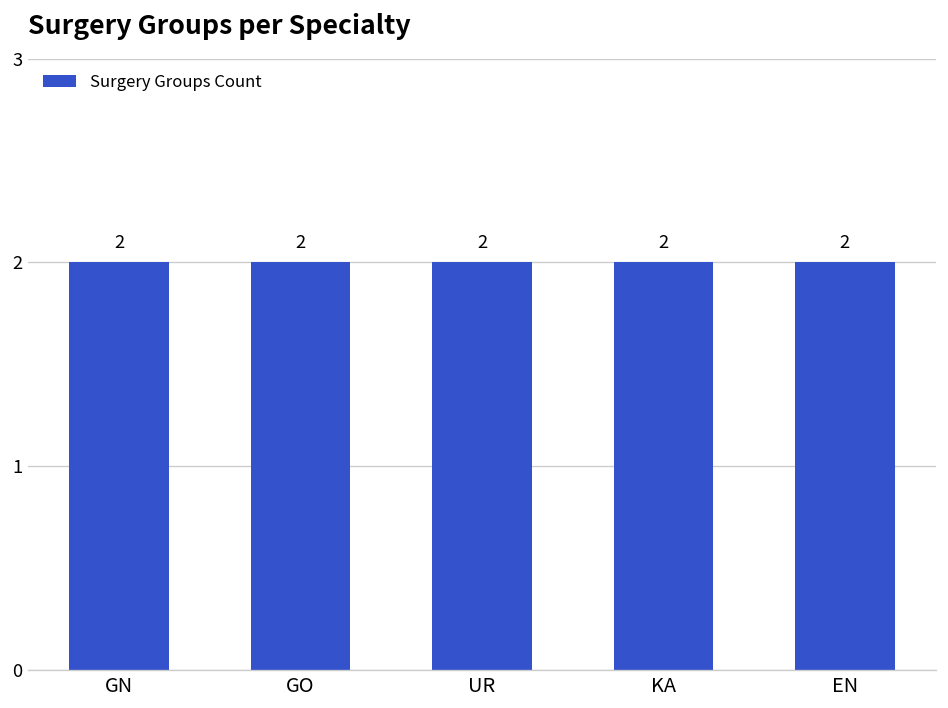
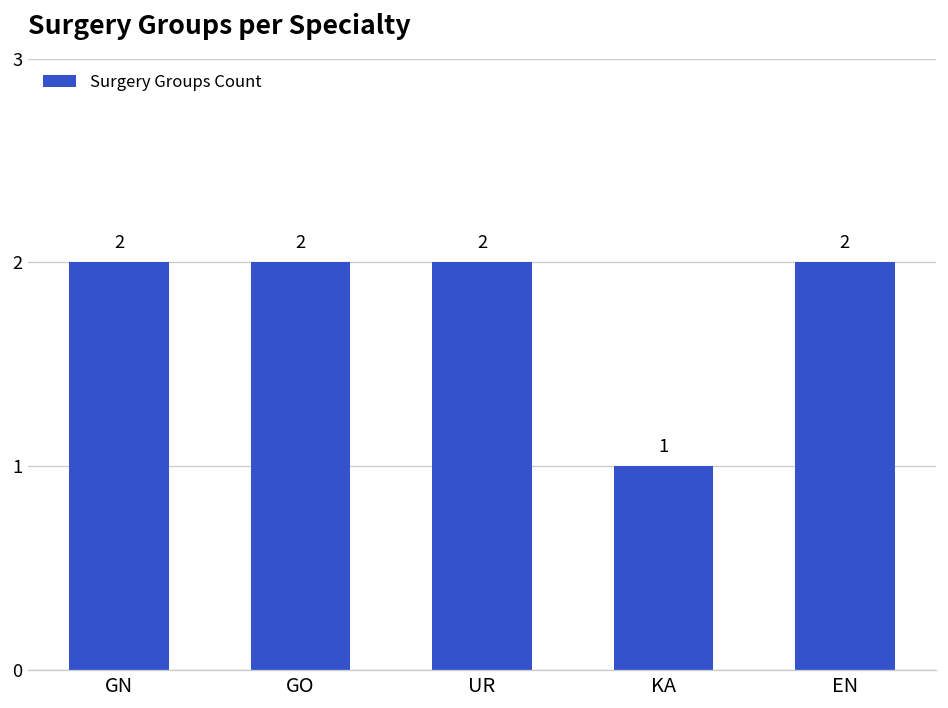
  {
    "GN": 2,
    "GO": 2,
    "UR": 2,
-   "KA": 2,
+   "KA": 1,
    "EN": 2
  }
